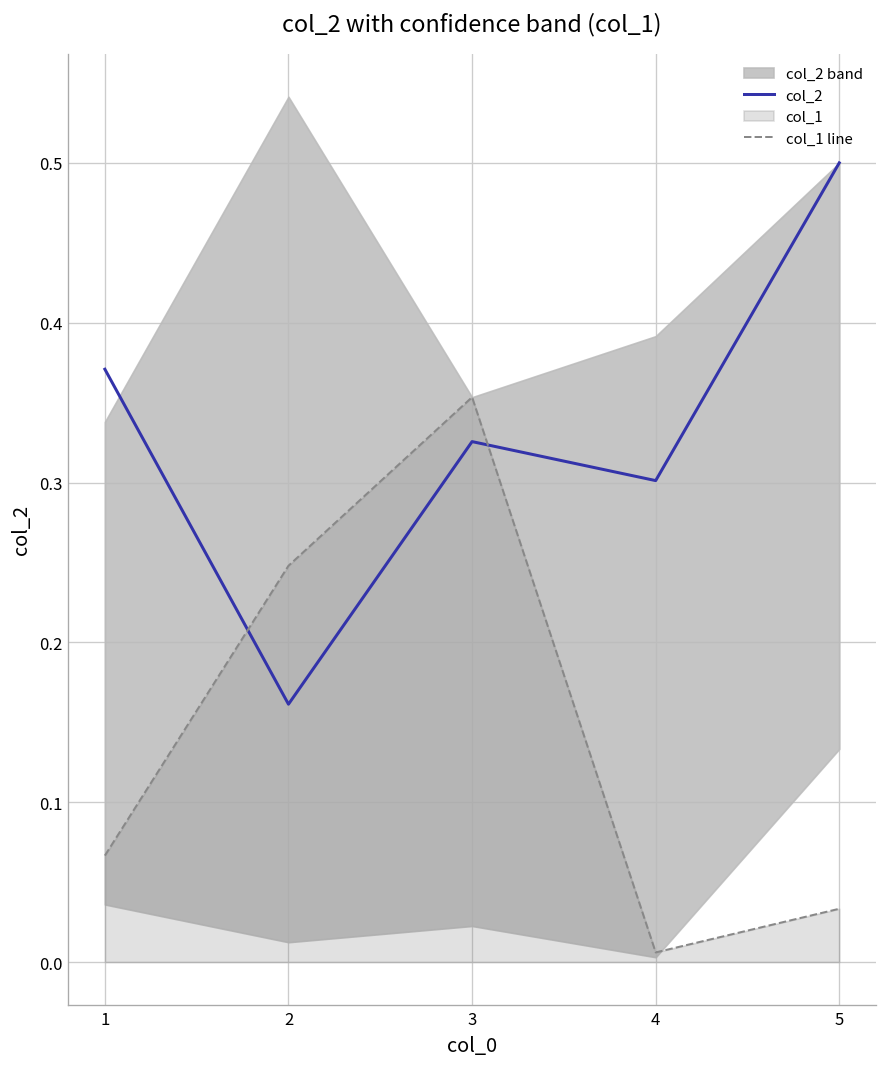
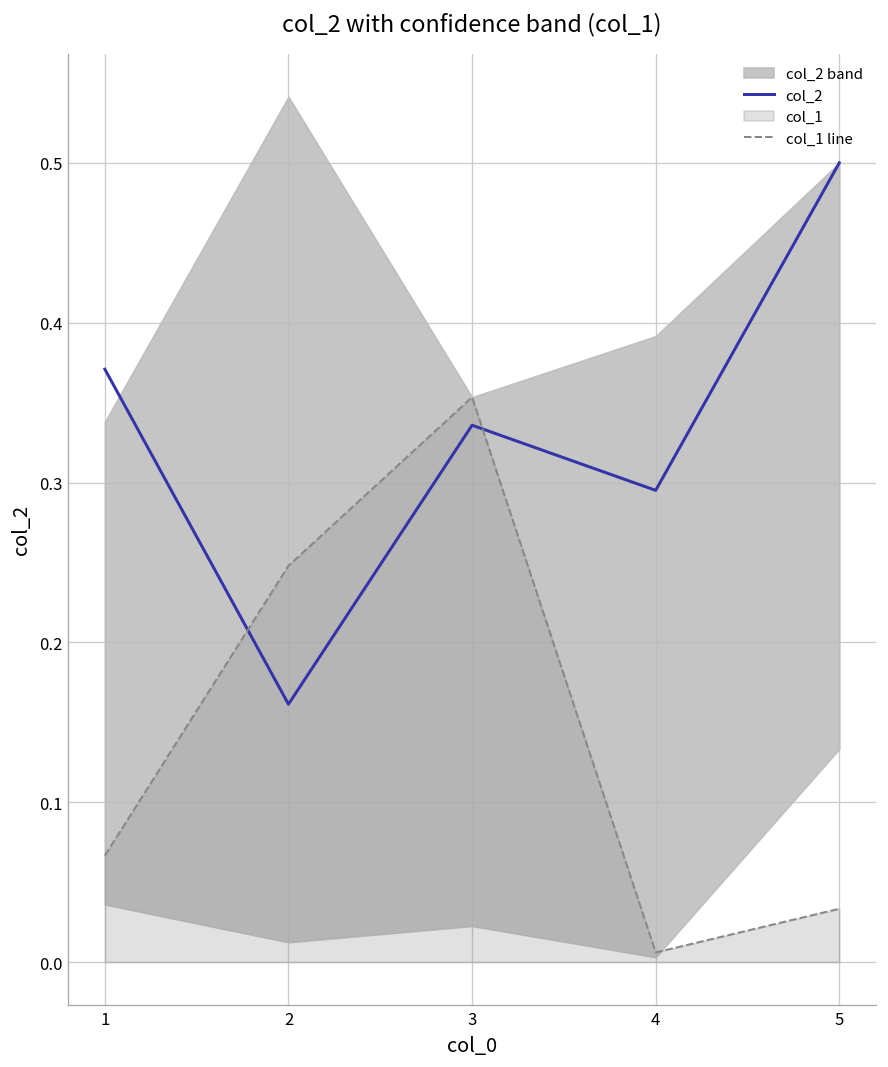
  {
    "col_2": {
      "1": 0.371,
      "2": 0.161,
-     "3": 0.326,
-     "4": 0.301
+     "3": 0.336,
+     "4": 0.295
    },
    "col_1": {
      "1": 0.067,
      "2": 0.248,
      "4": 0.006,
      "5": 0.033
    }
  }
